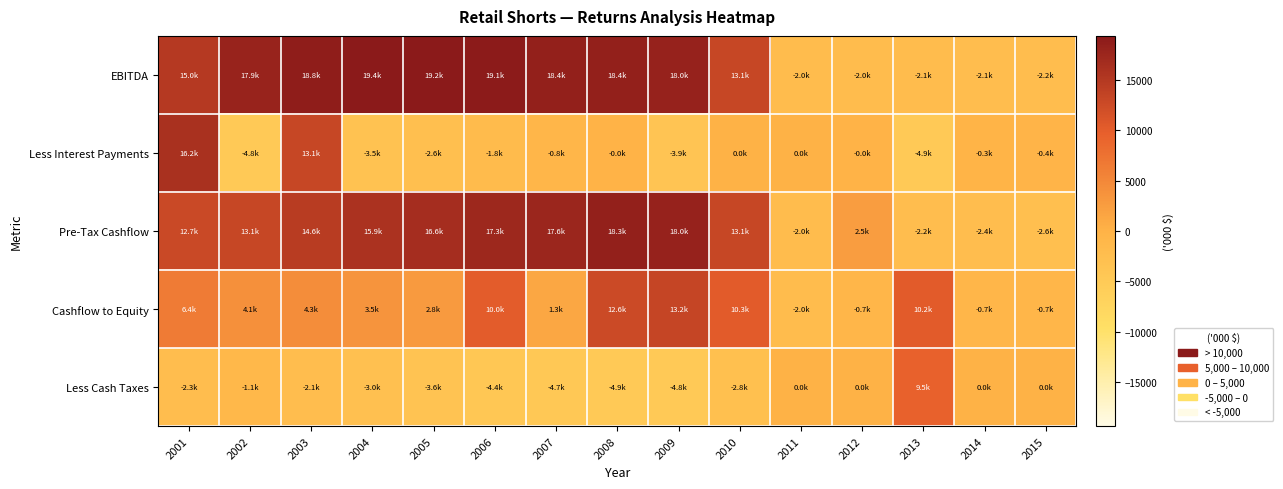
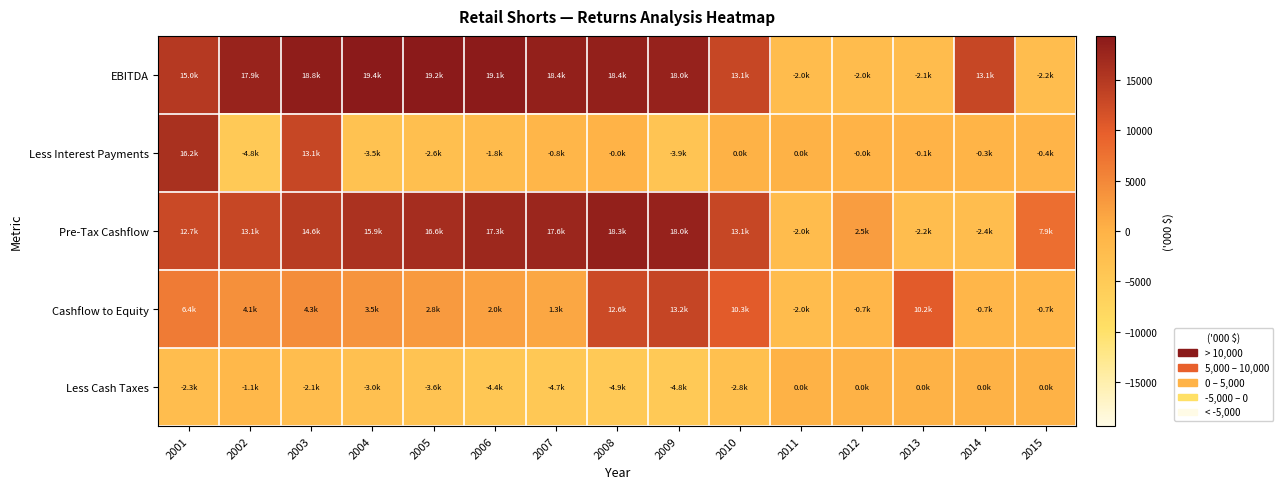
  {
    "EBITDA": {
      "2001": "15.0k",
      "2002": "17.9k",
      "2003": "18.8k",
      "2004": "19.4k",
      "2005": "19.2k",
      "2006": "19.1k",
      "2007": "18.4k",
      "2008": "18.4k",
      "2009": "18.0k",
      "2010": "13.1k",
      "2011": "-2.0k",
      "2012": "-2.0k",
      "2013": "-2.1k",
-     "2014": "-2.1k",
+     "2014": "13.1k",
      "2015": "-2.2k"
    },
    "Less Interest Payments": {
      "2001": "16.2k",
      "2002": "-4.8k",
      "2003": "13.1k",
      "2004": "-3.5k",
      "2005": "-2.6k",
      "2006": "-1.8k",
      "2007": "-0.8k",
      "2008": "-0.0k",
      "2009": "-3.9k",
      "2010": "0.0k",
      "2011": "0.0k",
      "2012": "-0.0k",
-     "2013": "-4.9k",
+     "2013": "-0.1k",
      "2014": "-0.3k",
      "2015": "-0.4k"
    },
    "Pre-Tax Cashflow": {
      "2001": "12.7k",
      "2002": "13.1k",
      "2003": "14.6k",
      "2004": "15.9k",
      "2005": "16.6k",
      "2006": "17.3k",
      "2007": "17.6k",
      "2008": "18.3k",
      "2009": "18.0k",
      "2010": "13.1k",
      "2011": "-2.0k",
      "2012": "2.5k",
      "2013": "-2.2k",
      "2014": "-2.4k",
-     "2015": "-2.6k"
+     "2015": "7.9k"
    },
    "Cashflow to Equity": {
      "2001": "6.4k",
      "2002": "4.1k",
      "2003": "4.3k",
      "2004": "3.5k",
      "2005": "2.8k",
-     "2006": "10.0k",
+     "2006": "2.0k",
      "2007": "1.3k",
      "2008": "12.6k",
      "2009": "13.2k",
      "2010": "10.3k",
      "2011": "-2.0k",
      "2012": "-0.7k",
      "2013": "10.2k",
      "2014": "-0.7k",
      "2015": "-0.7k"
    },
    "Less Cash Taxes": {
      "2001": "-2.3k",
      "2002": "-1.1k",
      "2003": "-2.1k",
      "2004": "-3.0k",
      "2005": "-3.6k",
      "2006": "-4.4k",
      "2007": "-4.7k",
      "2008": "-4.9k",
      "2009": "-4.8k",
      "2010": "-2.8k",
      "2011": "0.0k",
      "2012": "0.0k",
-     "2013": "9.5k",
+     "2013": "0.0k",
      "2014": "0.0k",
      "2015": "0.0k"
    }
  }
